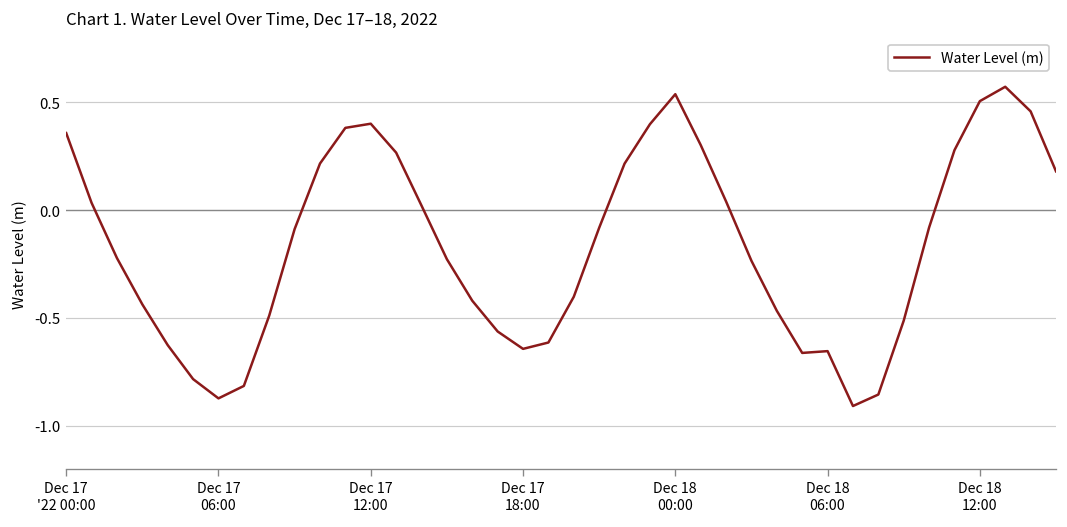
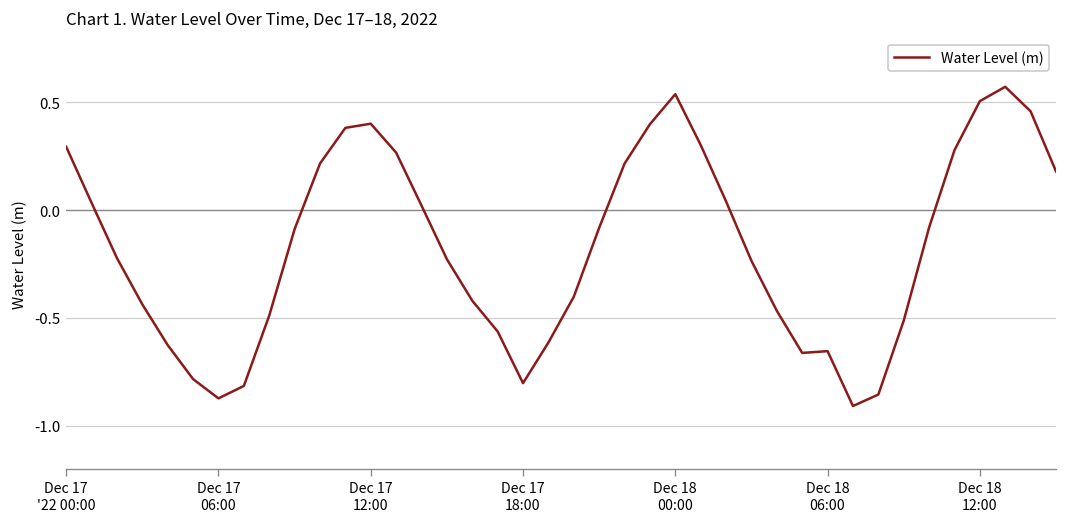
  {
-   "Dec 17 '22 00:00": 0.36,
+   "Dec 17 '22 00:00": 0.29,
    "Dec 17 06:00": -0.87,
    "Dec 17 12:00": 0.40,
-   "Dec 17 18:00": -0.64,
+   "Dec 17 18:00": -0.80,
    "Dec 18 00:00": 0.54,
    "Dec 18 06:00": -0.65,
    "Dec 18 12:00": 0.51
  }
